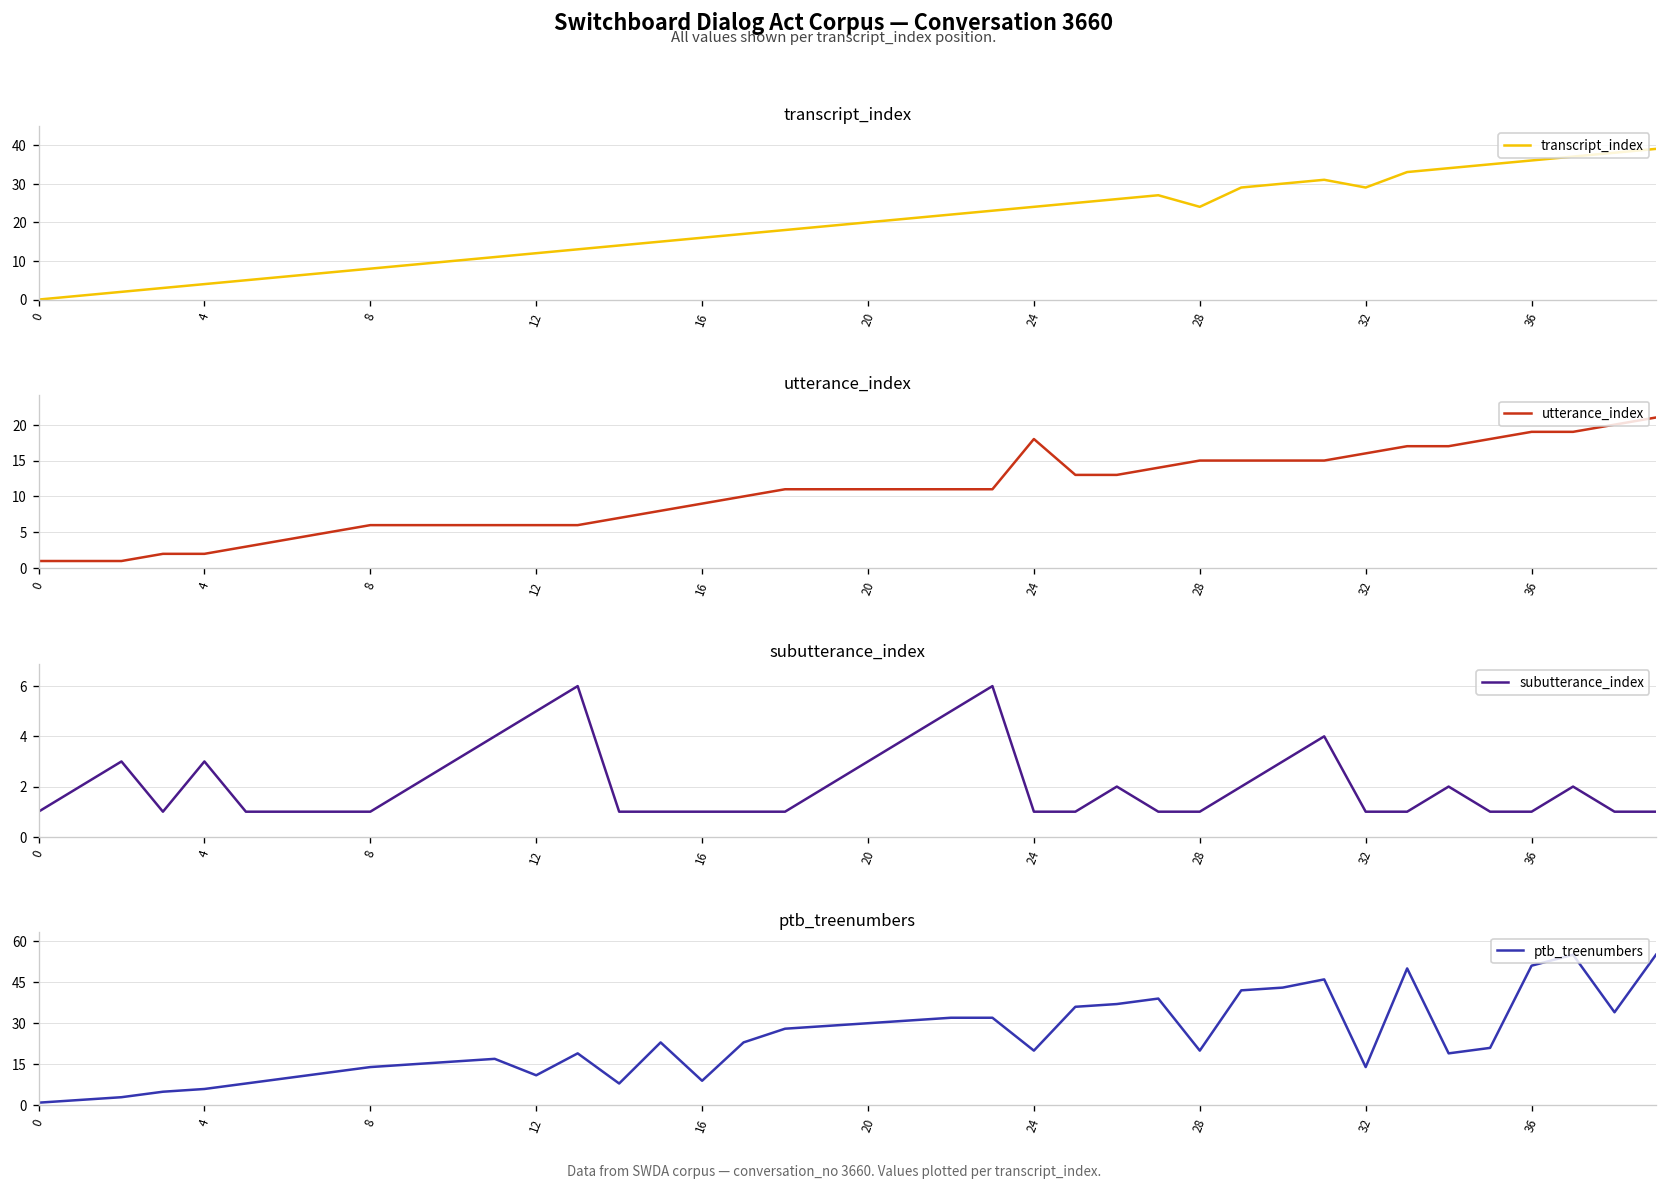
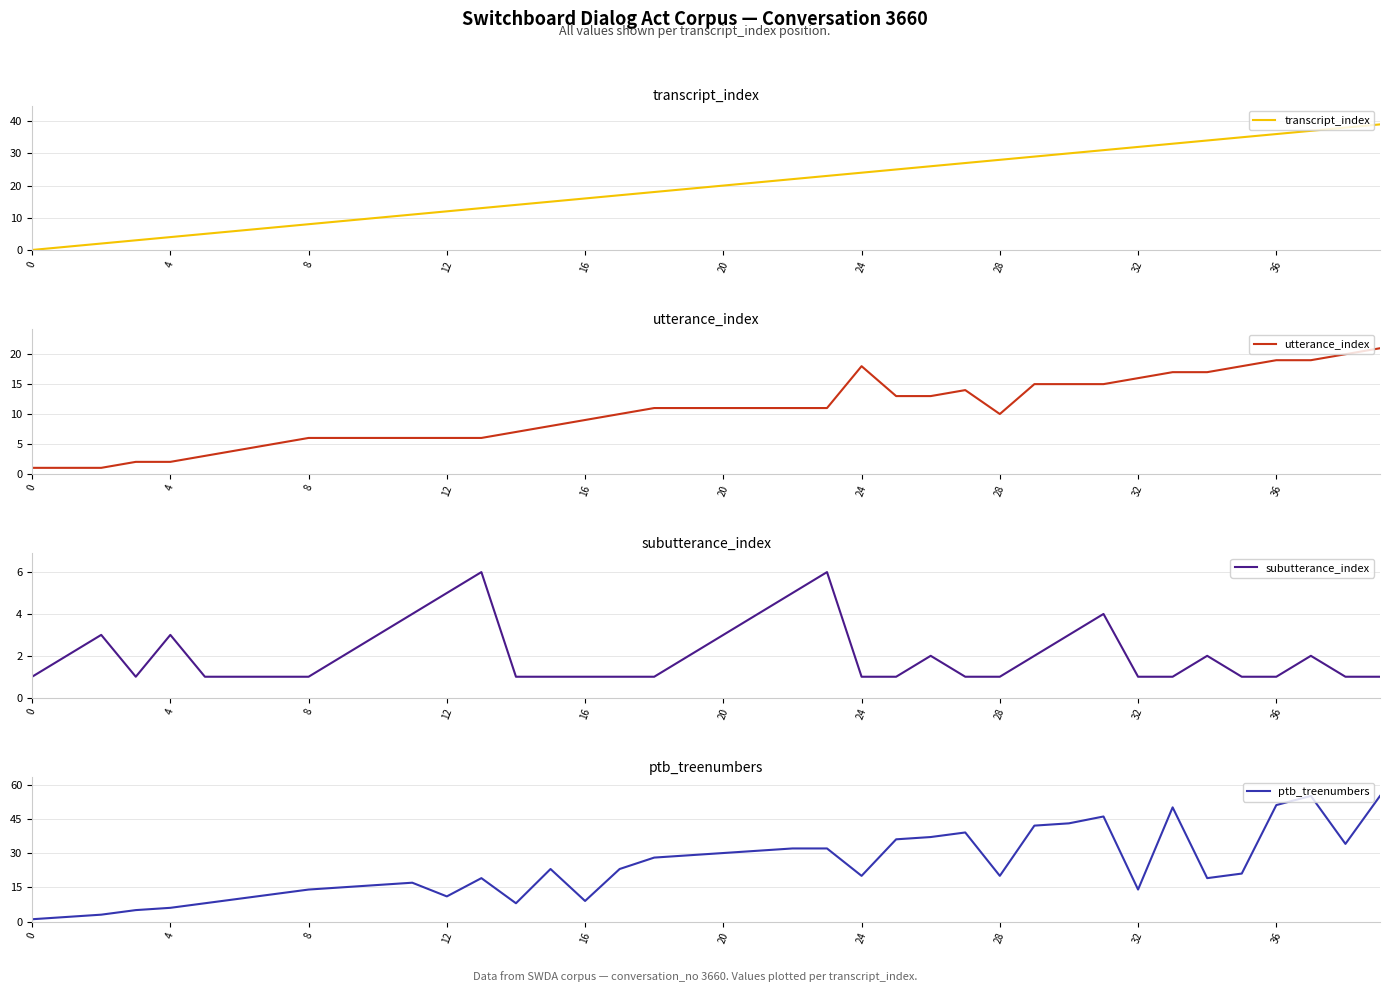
  {
    "transcript_index": {
      "0": 0,
      "4": 4,
      "8": 8,
      "12": 12,
      "16": 16,
      "20": 20,
      "24": 24,
-     "28": 24,
-     "32": 29,
+     "28": 28,
+     "32": 32,
      "36": 36
    },
    "utterance_index": {
      "0": 1,
      "4": 2,
      "8": 6,
      "12": 6,
      "16": 9,
      "20": 11,
      "24": 18,
-     "28": 15,
+     "28": 10,
      "32": 16,
      "36": 19
    },
    "subutterance_index": {
      "0": 1.0,
      "4": 3.0,
      "8": 1.0,
      "12": 5.0,
      "16": 1.0,
      "20": 3.0,
      "24": 1.0,
      "28": 1.0,
      "32": 1.0,
      "36": 1.0
    },
    "ptb_treenumbers": {
      "0": 1,
      "4": 6,
      "8": 14,
      "12": 11,
      "16": 9,
      "20": 30,
      "24": 20,
      "28": 20,
      "32": 14,
      "36": 51
    }
  }
